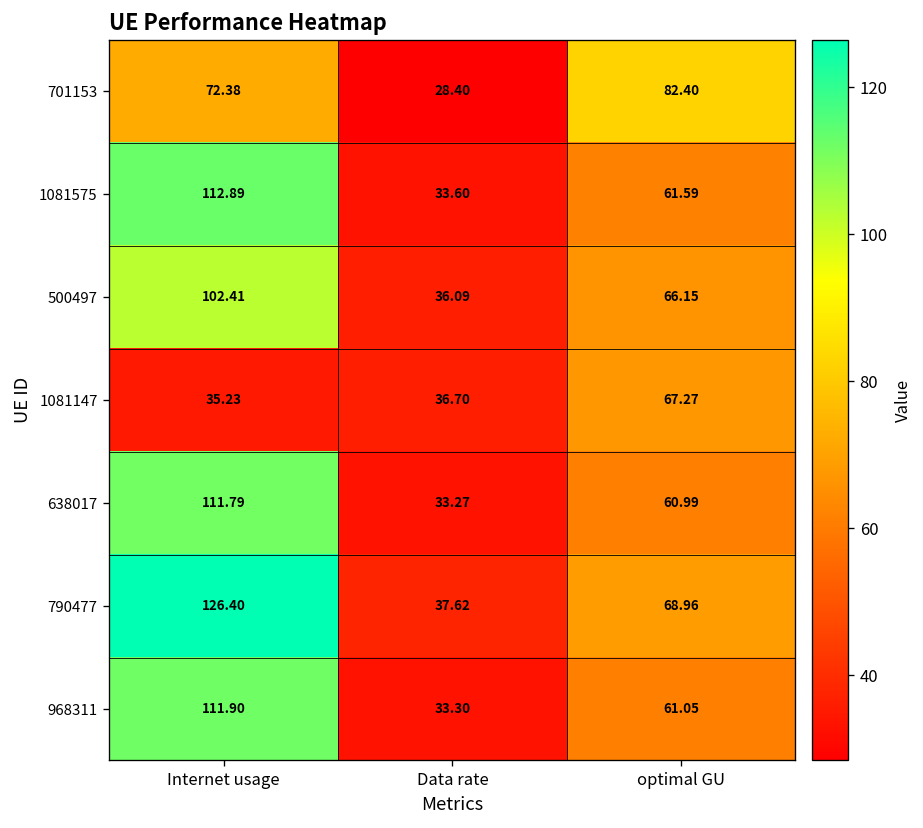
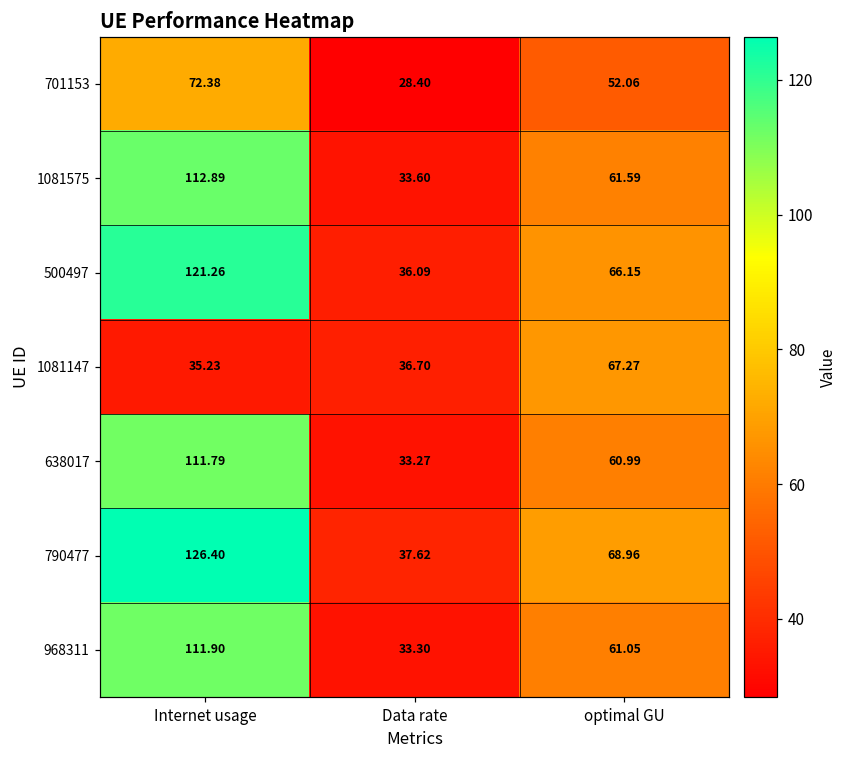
  {
    "701153": {
      "Internet usage": 72.38,
      "Data rate": 28.40,
-     "optimal GU": 82.40
+     "optimal GU": 52.06
    },
    "1081575": {
      "Internet usage": 112.89,
      "Data rate": 33.60,
      "optimal GU": 61.59
    },
    "500497": {
-     "Internet usage": 102.41,
+     "Internet usage": 121.26,
      "Data rate": 36.09,
      "optimal GU": 66.15
    },
    "1081147": {
      "Internet usage": 35.23,
      "Data rate": 36.70,
      "optimal GU": 67.27
    },
    "638017": {
      "Internet usage": 111.79,
      "Data rate": 33.27,
      "optimal GU": 60.99
    },
    "790477": {
      "Internet usage": 126.40,
      "Data rate": 37.62,
      "optimal GU": 68.96
    },
    "968311": {
      "Internet usage": 111.90,
      "Data rate": 33.30,
      "optimal GU": 61.05
    }
  }
